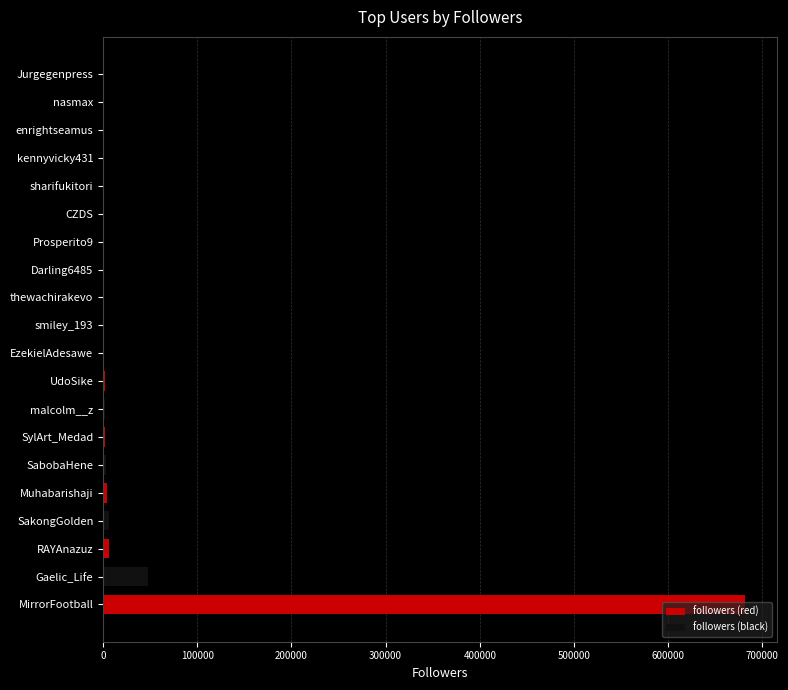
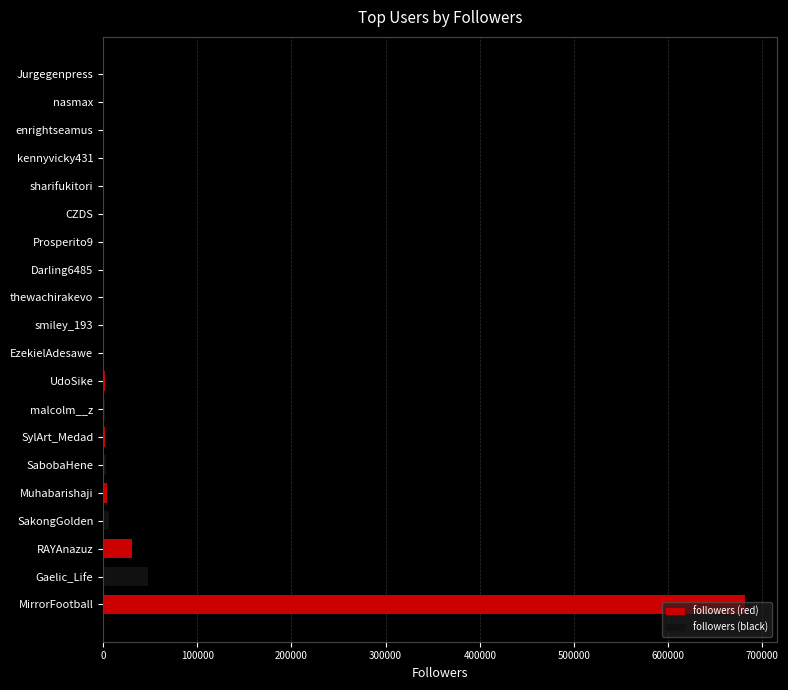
  {
    "followers (red)": {
      "Jurgegenpress": 0,
      "enrightseamus": 0,
      "sharifukitori": 0,
      "Prosperito9": 0,
      "thewachirakevo": 0,
      "EzekielAdesawe": 0,
      "malcolm__z": 0,
      "SabobaHene": 0,
      "Muhabarishaji": 0,
      "SakongGolden": 0,
-     "RAYAnazuz": 10000,
+     "RAYAnazuz": 30000,
      "Gaelic_Life": 0
    },
    "followers (black)": {
      "nasmax": 0,
      "kennyvicky431": 0,
      "CZDS": 0,
      "Darling6485": 0,
      "smiley_193": 0,
      "UdoSike": 0,
      "SylArt_Medad": 0,
      "SabobaHene": 0,
      "Muhabarishaji": 0,
      "SakongGolden": 10000,
      "RAYAnazuz": 0,
      "Gaelic_Life": 50000,
      "MirrorFootball": 0
    }
  }
